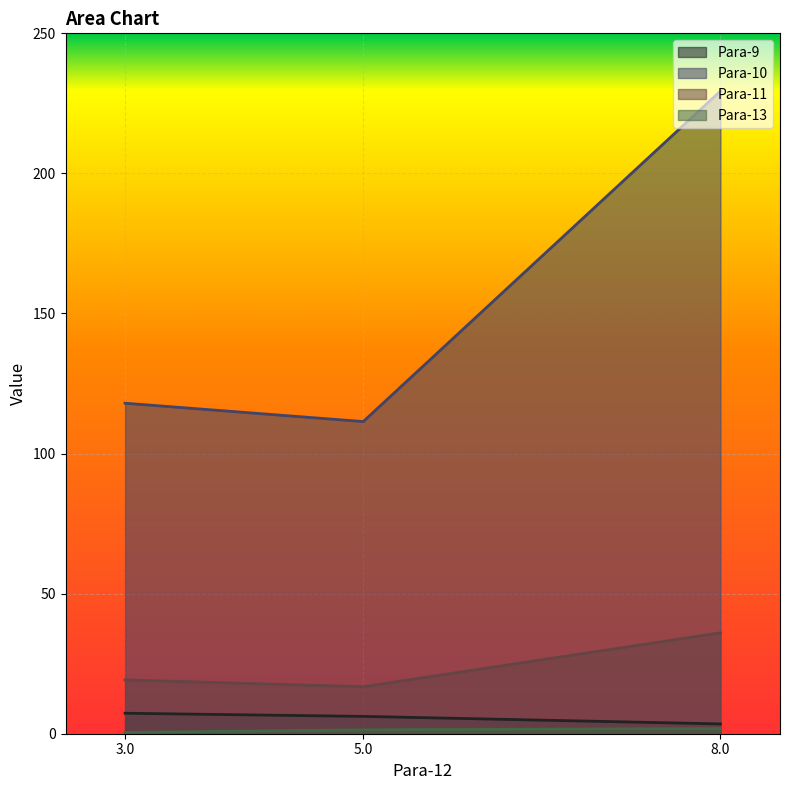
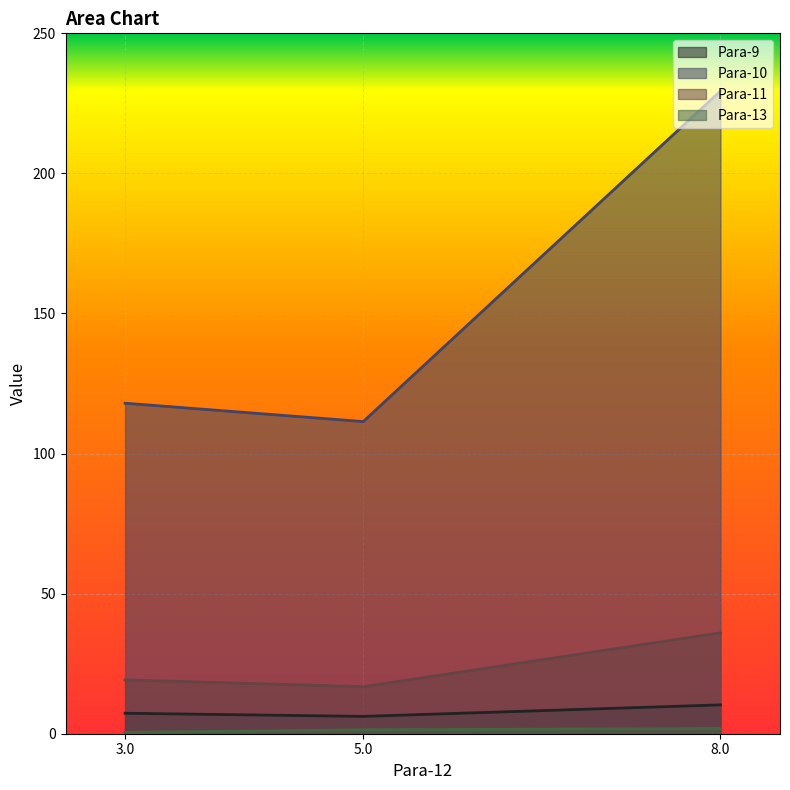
  {
    "Para-9": {
      "3.0": 7,
      "5.0": 6,
-     "8.0": 4
+     "8.0": 10
    }
  }
